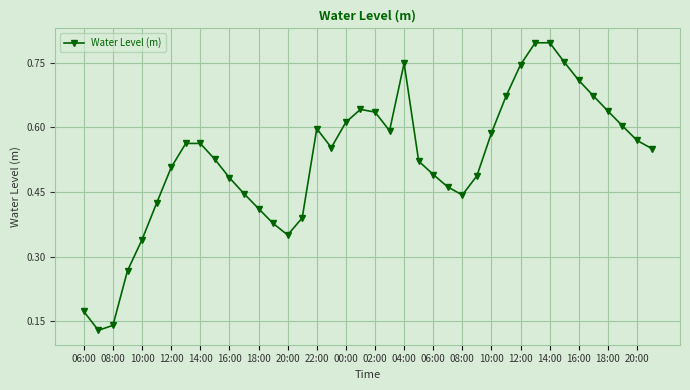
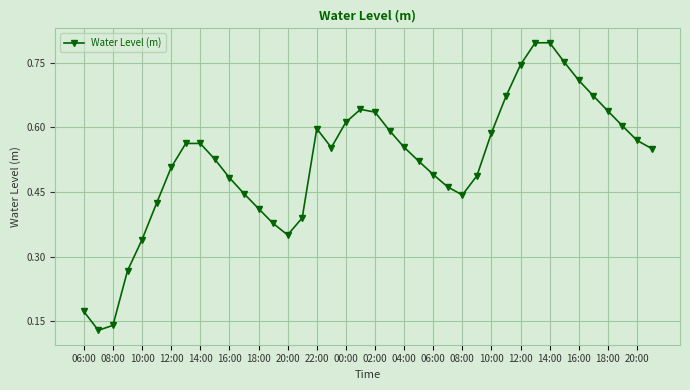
  {
    "22:00": 0.60,
    "00:00": 0.61,
    "02:00": 0.64,
-   "04:00": 0.75
+   "04:00": 0.55
  }
